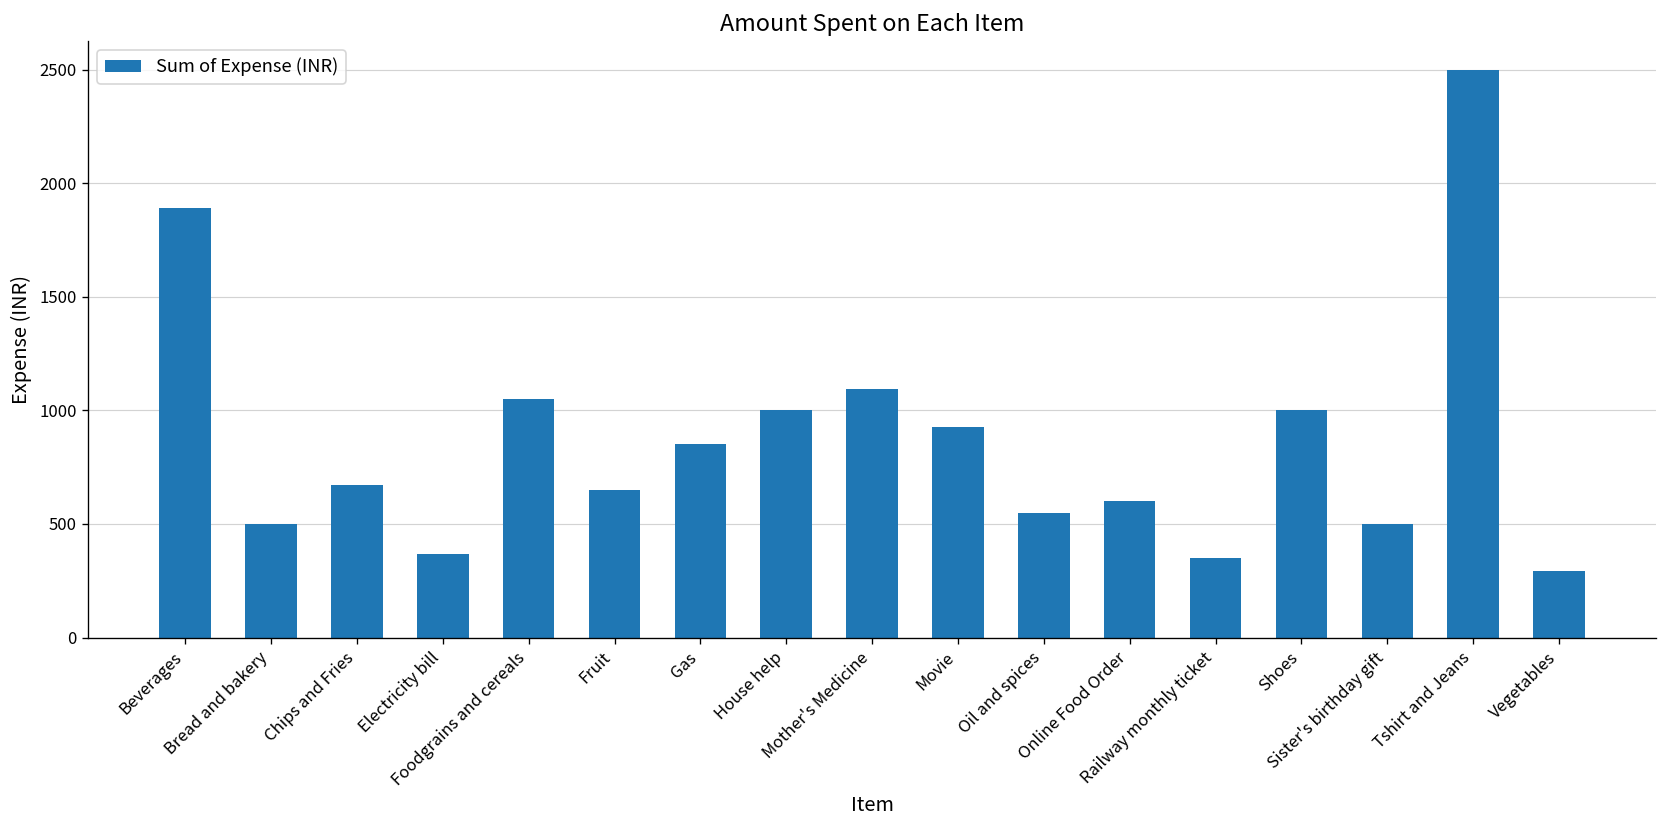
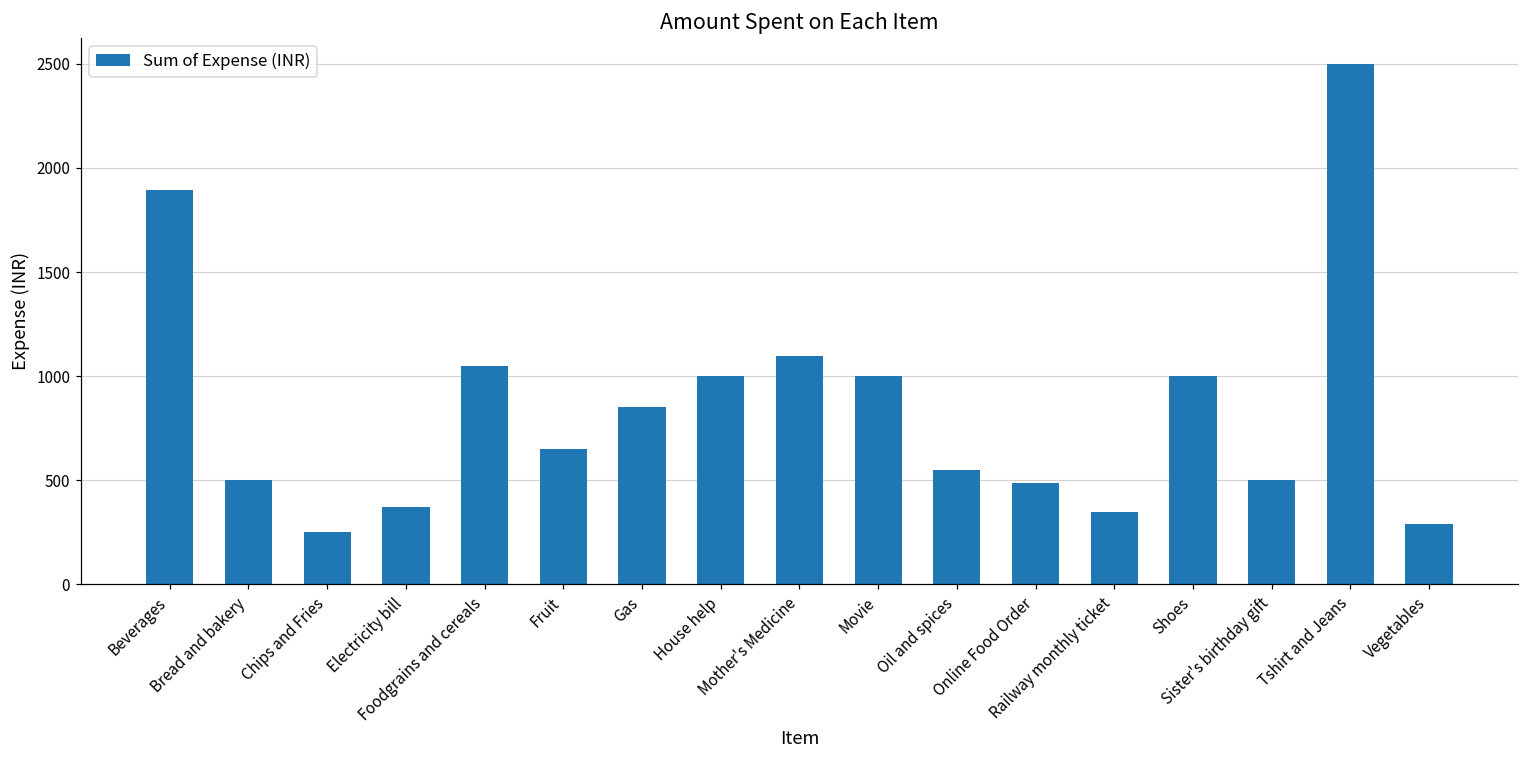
  {
    "Beverages": 1890,
    "Bread and bakery": 500,
-   "Chips and Fries": 670,
+   "Chips and Fries": 250,
    "Electricity bill": 370,
    "Foodgrains and cereals": 1050,
    "Fruit": 650,
    "Gas": 850,
    "House help": 1000,
    "Mother's Medicine": 1100,
-   "Movie": 930,
+   "Movie": 1000,
    "Oil and spices": 550,
-   "Online Food Order": 600,
+   "Online Food Order": 490,
    "Railway monthly ticket": 350,
    "Shoes": 1000,
    "Sister's birthday gift": 500,
    "Tshirt and Jeans": 2500,
    "Vegetables": 290
  }
